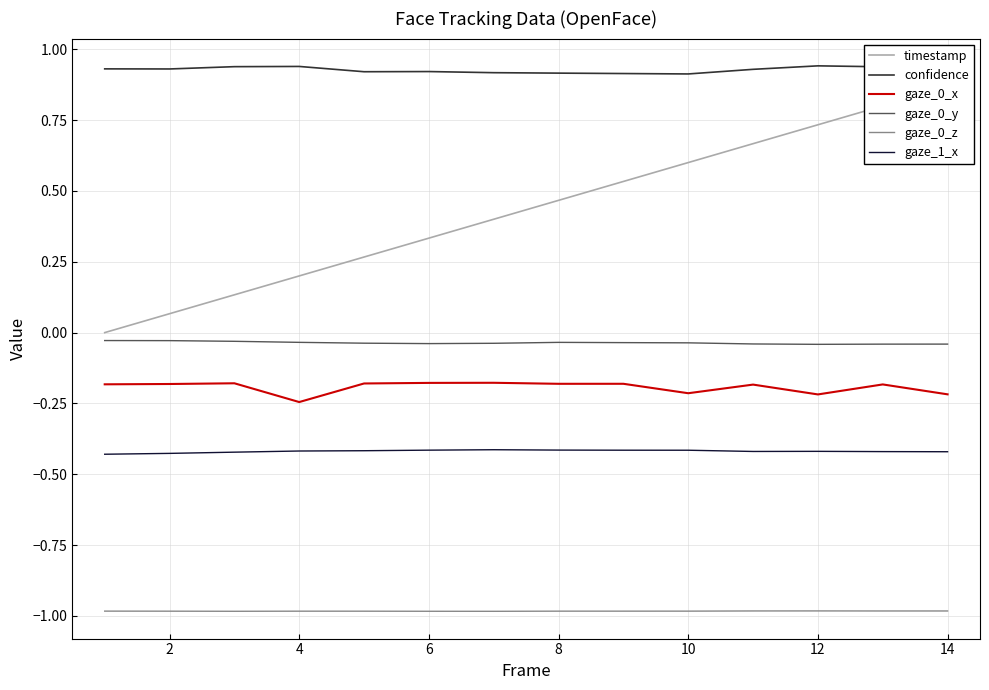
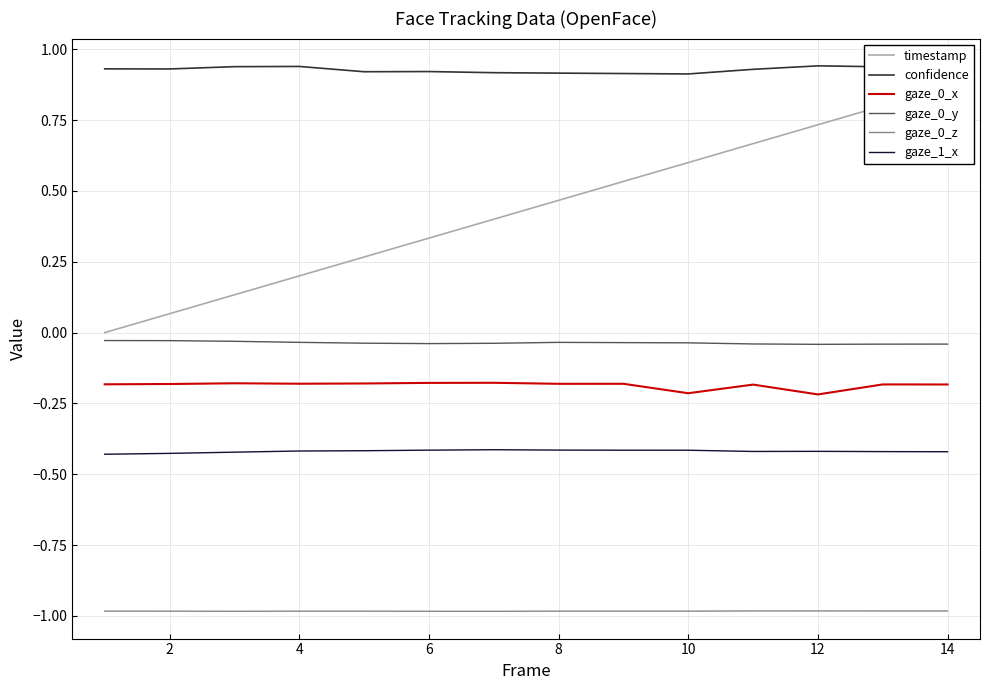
  {
    "gaze_0_x": {
      "2": -0.18,
-     "4": -0.25,
+     "4": -0.18,
      "6": -0.18,
      "8": -0.18,
      "10": -0.21,
      "12": -0.22,
-     "14": -0.22
+     "14": -0.18
    }
  }
